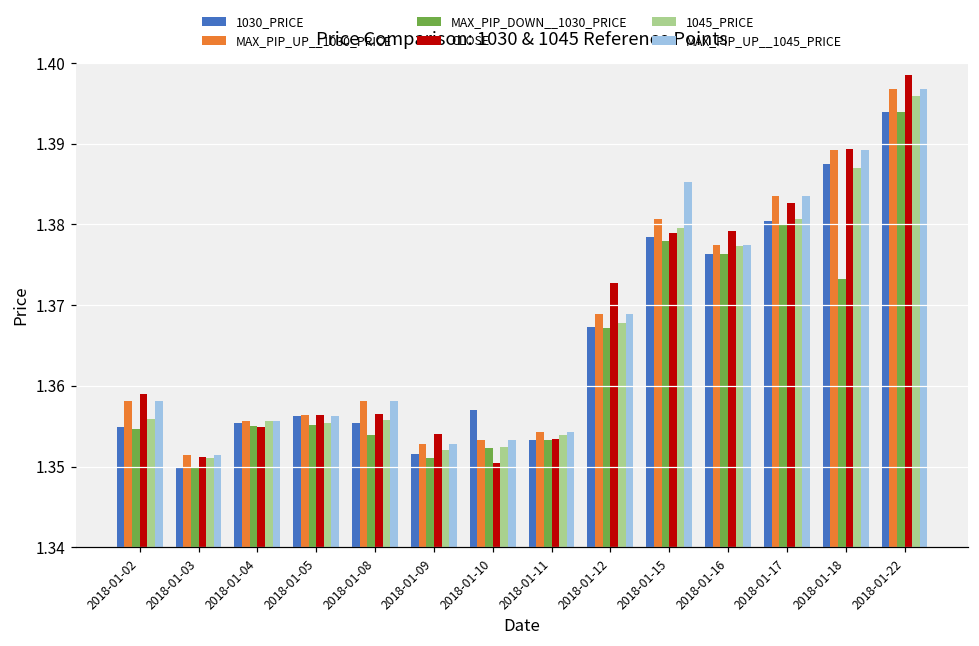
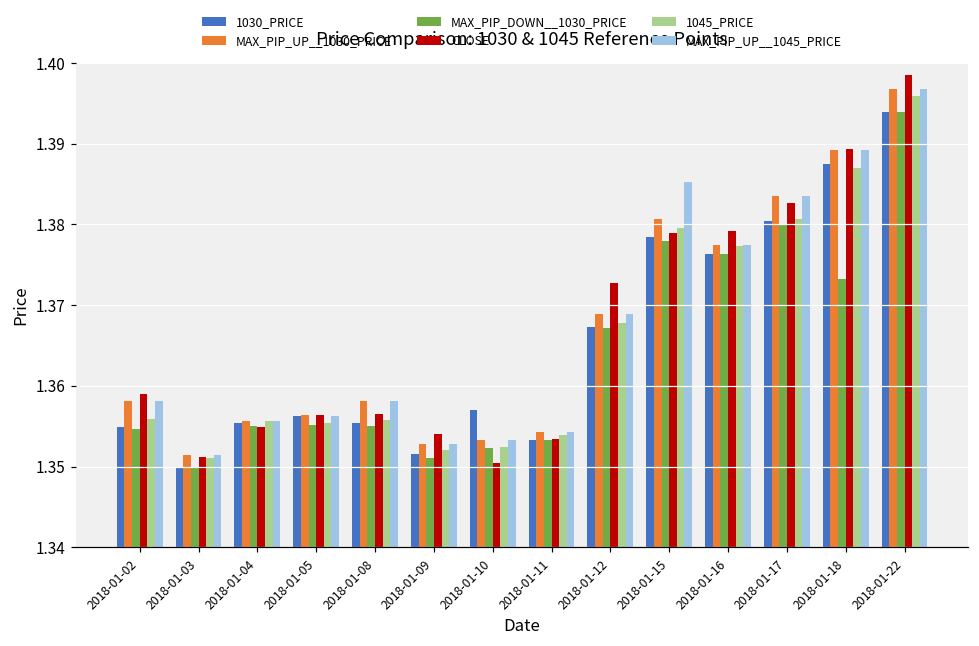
  {
    "1030_PRICE": {
      "2018-01-02": 1.355,
      "2018-01-03": 1.350,
      "2018-01-04": 1.355,
      "2018-01-05": 1.356,
      "2018-01-08": 1.355,
      "2018-01-09": 1.352,
      "2018-01-10": 1.357,
      "2018-01-11": 1.353,
      "2018-01-12": 1.367,
      "2018-01-15": 1.378,
      "2018-01-16": 1.376,
      "2018-01-17": 1.380,
      "2018-01-18": 1.388,
      "2018-01-22": 1.394
    },
    "MAX_PIP_UP__1030_PRICE": {
      "2018-01-02": 1.358,
      "2018-01-03": 1.351,
      "2018-01-04": 1.356,
      "2018-01-05": 1.356,
      "2018-01-08": 1.358,
      "2018-01-09": 1.353,
      "2018-01-10": 1.353,
      "2018-01-11": 1.354,
      "2018-01-12": 1.369,
      "2018-01-15": 1.381,
      "2018-01-16": 1.377,
      "2018-01-17": 1.384,
      "2018-01-18": 1.389,
      "2018-01-22": 1.397
    },
    "MAX_PIP_DOWN__1030_PRICE": {
      "2018-01-02": 1.355,
      "2018-01-03": 1.350,
      "2018-01-04": 1.355,
      "2018-01-05": 1.355,
-     "2018-01-08": 1.354,
+     "2018-01-08": 1.355,
      "2018-01-09": 1.351,
      "2018-01-10": 1.352,
      "2018-01-11": 1.353,
      "2018-01-12": 1.367,
      "2018-01-15": 1.378,
      "2018-01-16": 1.376,
      "2018-01-17": 1.380,
      "2018-01-18": 1.373,
      "2018-01-22": 1.394
    },
    "CLOSE": {
      "2018-01-02": 1.359,
      "2018-01-03": 1.351,
      "2018-01-04": 1.355,
      "2018-01-05": 1.356,
      "2018-01-08": 1.356,
      "2018-01-09": 1.354,
      "2018-01-10": 1.350,
      "2018-01-11": 1.353,
      "2018-01-12": 1.373,
      "2018-01-15": 1.379,
      "2018-01-16": 1.379,
      "2018-01-17": 1.383,
      "2018-01-18": 1.389,
      "2018-01-22": 1.398
    },
    "1045_PRICE": {
      "2018-01-02": 1.356,
      "2018-01-03": 1.351,
      "2018-01-04": 1.356,
      "2018-01-05": 1.355,
      "2018-01-08": 1.356,
      "2018-01-09": 1.352,
      "2018-01-10": 1.352,
      "2018-01-11": 1.354,
      "2018-01-12": 1.368,
      "2018-01-15": 1.380,
      "2018-01-16": 1.377,
      "2018-01-17": 1.381,
      "2018-01-18": 1.387,
      "2018-01-22": 1.396
    },
    "MAX_PIP_UP__1045_PRICE": {
      "2018-01-02": 1.358,
      "2018-01-03": 1.351,
      "2018-01-04": 1.356,
      "2018-01-05": 1.356,
      "2018-01-08": 1.358,
      "2018-01-09": 1.353,
      "2018-01-10": 1.353,
      "2018-01-11": 1.354,
      "2018-01-12": 1.369,
      "2018-01-15": 1.385,
      "2018-01-16": 1.377,
      "2018-01-17": 1.384,
      "2018-01-18": 1.389,
      "2018-01-22": 1.397
    }
  }
